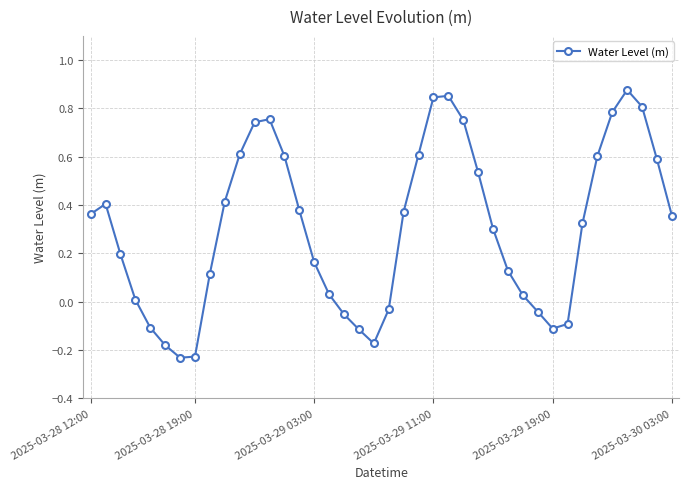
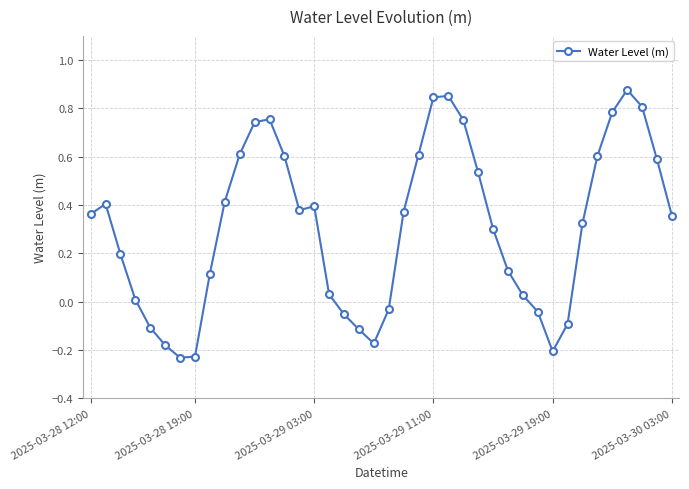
  {
    "2025-03-28 12:00": 0.36,
    "2025-03-28 19:00": -0.23,
-   "2025-03-29 03:00": 0.16,
+   "2025-03-29 03:00": 0.40,
    "2025-03-29 11:00": 0.85,
-   "2025-03-29 19:00": -0.11,
+   "2025-03-29 19:00": -0.21,
    "2025-03-30 03:00": 0.36
  }
